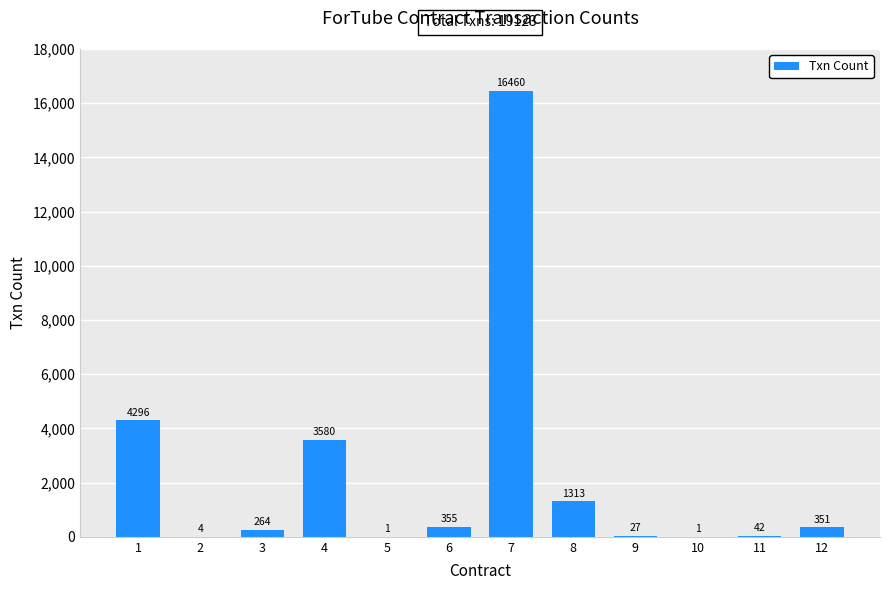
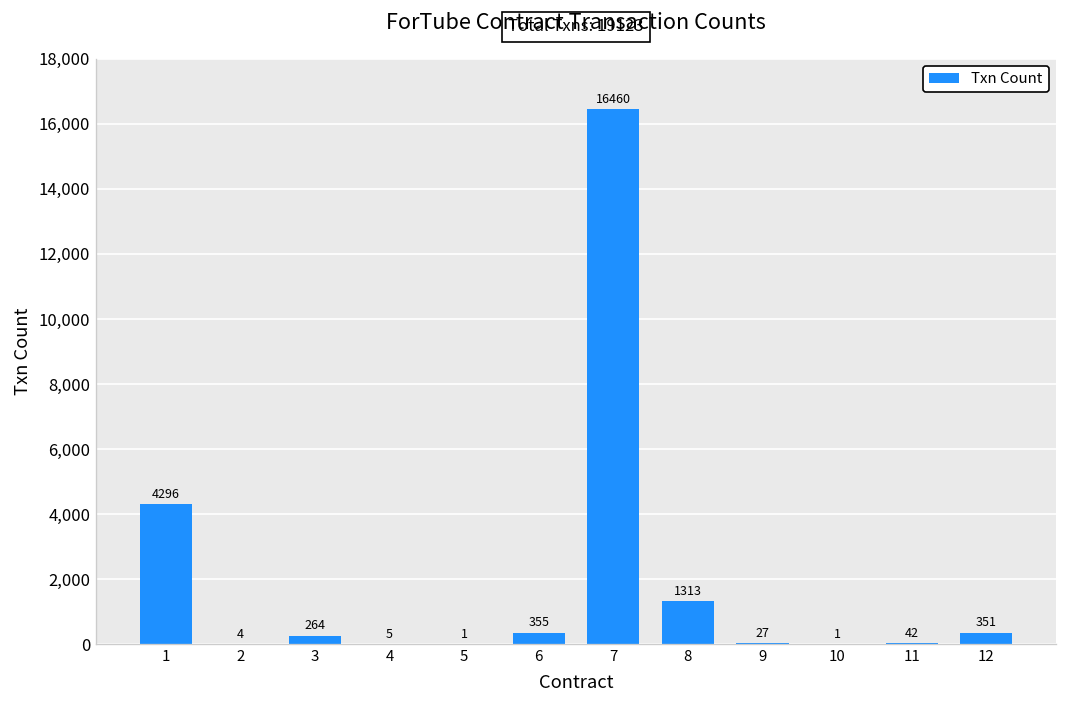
  {
    "1": 4296,
    "2": 4,
    "3": 264,
-   "4": 3580,
+   "4": 5,
    "5": 1,
    "6": 355,
    "7": 16460,
    "8": 1313,
    "9": 27,
    "10": 1,
    "11": 42,
    "12": 351
  }
